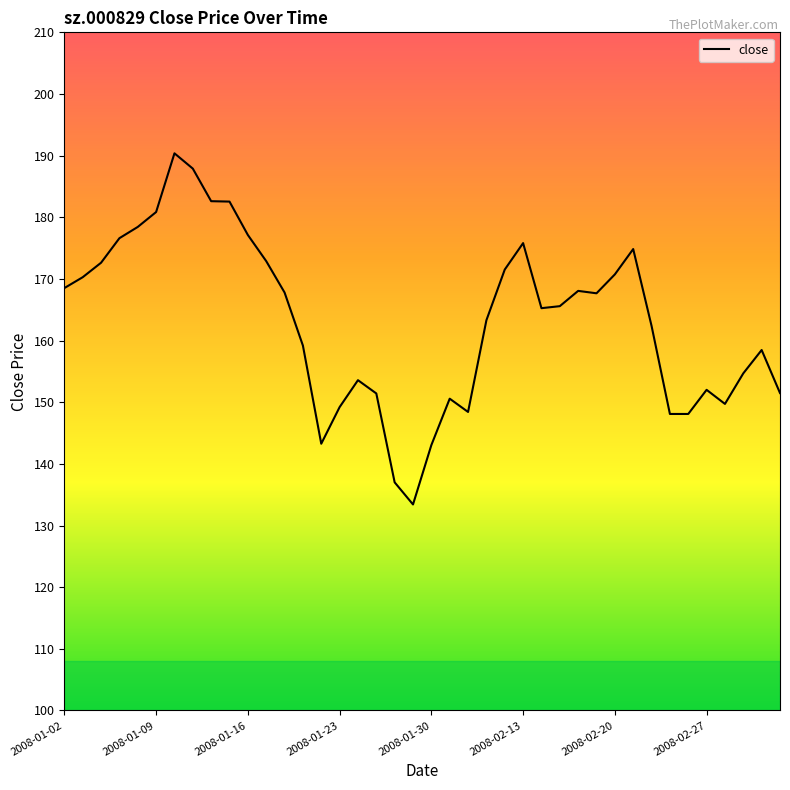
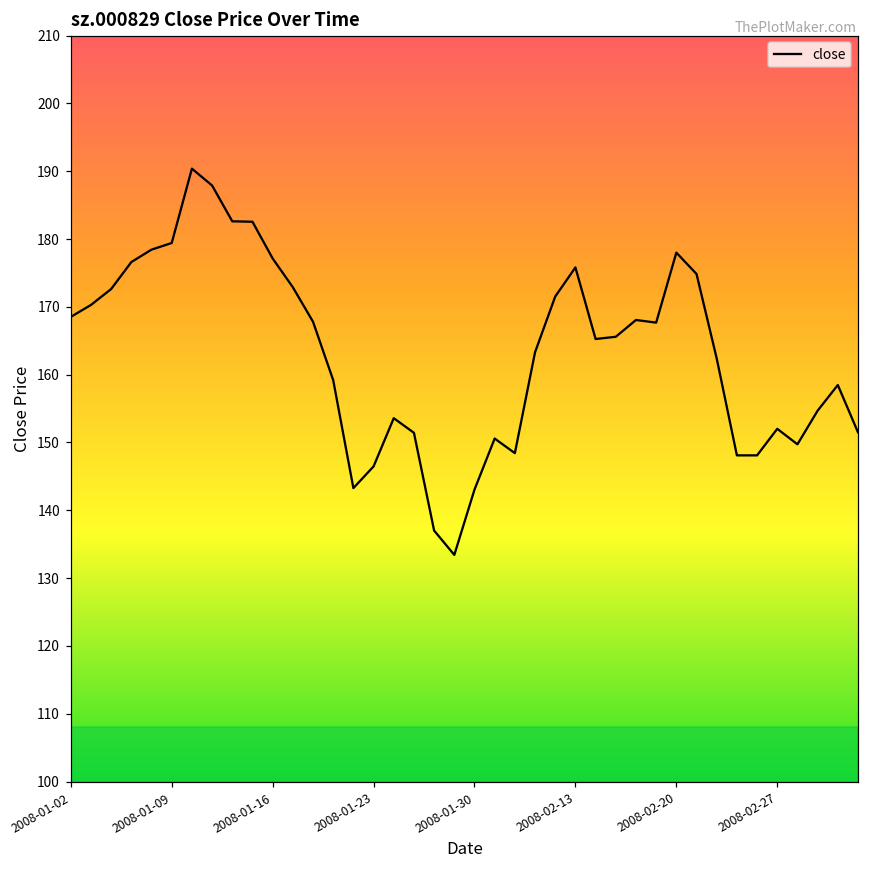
  {
    "2008-01-02": 169,
-   "2008-01-09": 181,
+   "2008-01-09": 179,
    "2008-01-16": 177,
-   "2008-01-23": 149,
+   "2008-01-23": 146,
    "2008-01-30": 143,
    "2008-02-13": 176,
-   "2008-02-20": 171,
+   "2008-02-20": 178,
    "2008-02-27": 152
  }
